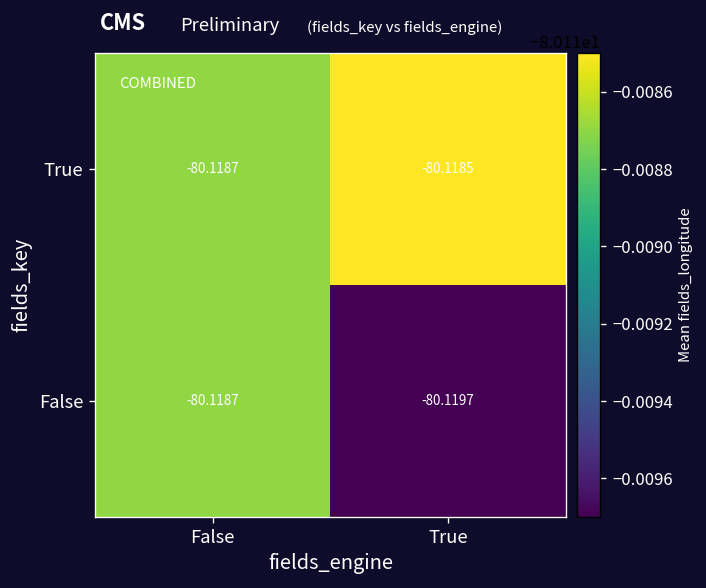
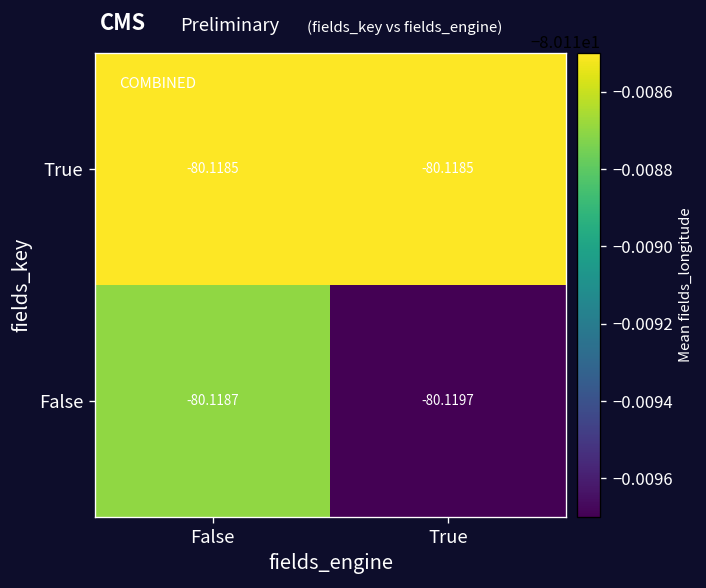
  {
    "True": {
-     "False": -80.1187,
+     "False": -80.1185,
      "True": -80.1185
    },
    "False": {
      "False": -80.1187,
      "True": -80.1197
    }
  }
